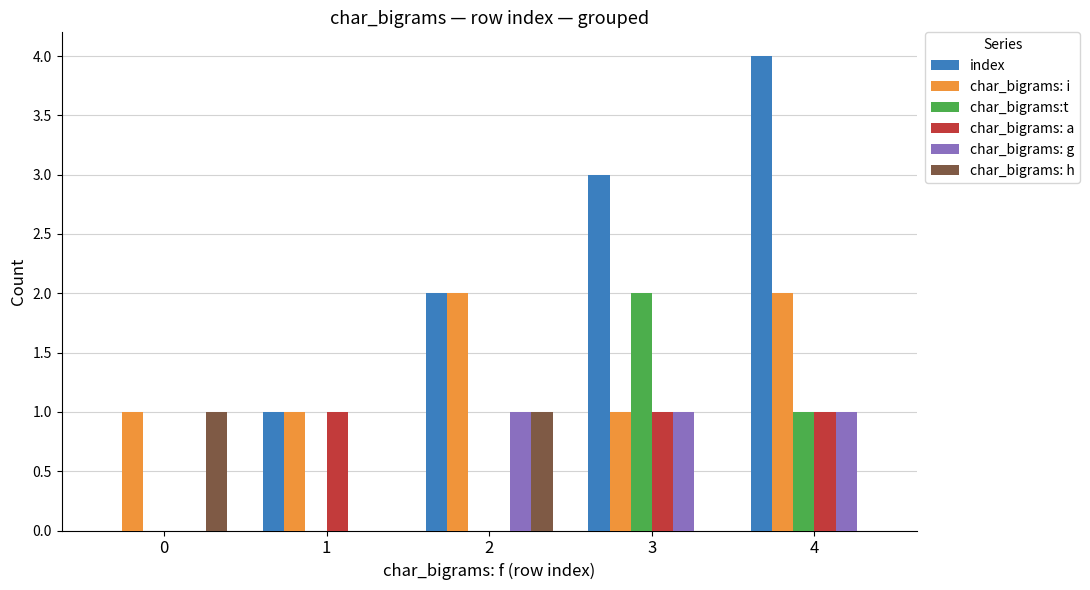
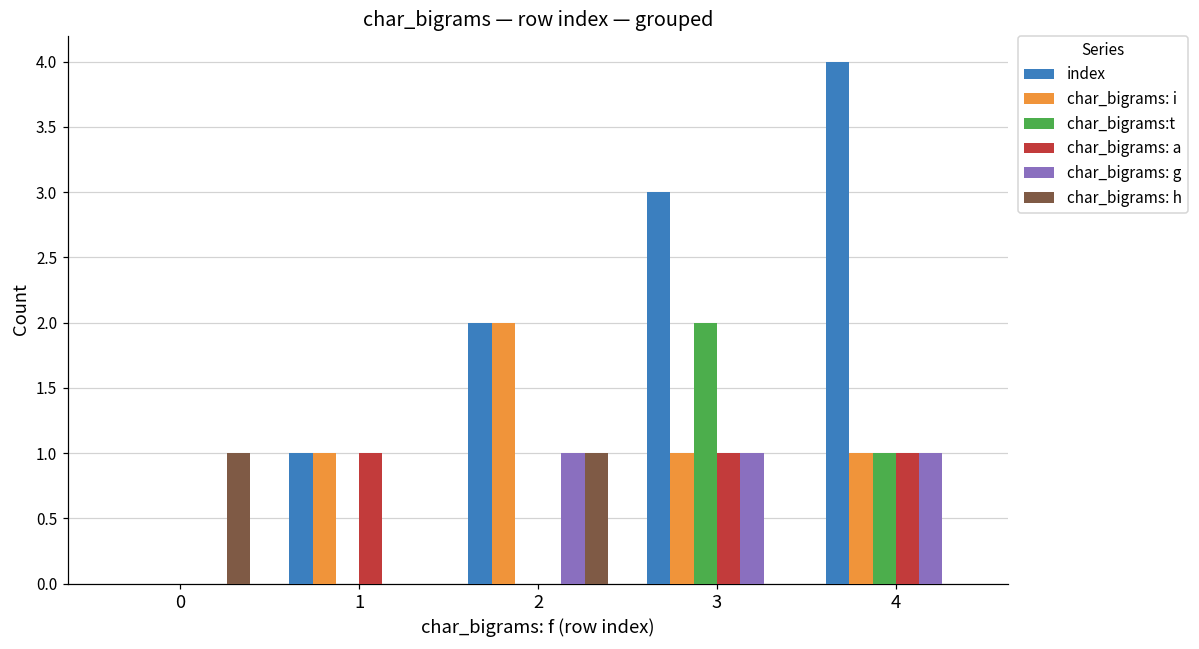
  {
    "index": {
      "0": 0,
      "1": 1,
      "2": 2,
      "3": 3,
      "4": 4
    },
    "char_bigrams: i": {
-     "0": 1,
+     "0": 0,
      "1": 1,
      "2": 2,
      "3": 1,
-     "4": 2
+     "4": 1
    },
    "char_bigrams:t": {
      "0": 0,
      "1": 0,
      "2": 0,
      "3": 2,
      "4": 1
    },
    "char_bigrams: a": {
      "0": 0,
      "1": 1,
      "2": 0,
      "3": 1,
      "4": 1
    },
    "char_bigrams: g": {
      "0": 0,
      "1": 0,
      "2": 1,
      "3": 1,
      "4": 1
    },
    "char_bigrams: h": {
      "0": 1,
      "1": 0,
      "2": 1,
      "3": 0,
      "4": 0
    }
  }
